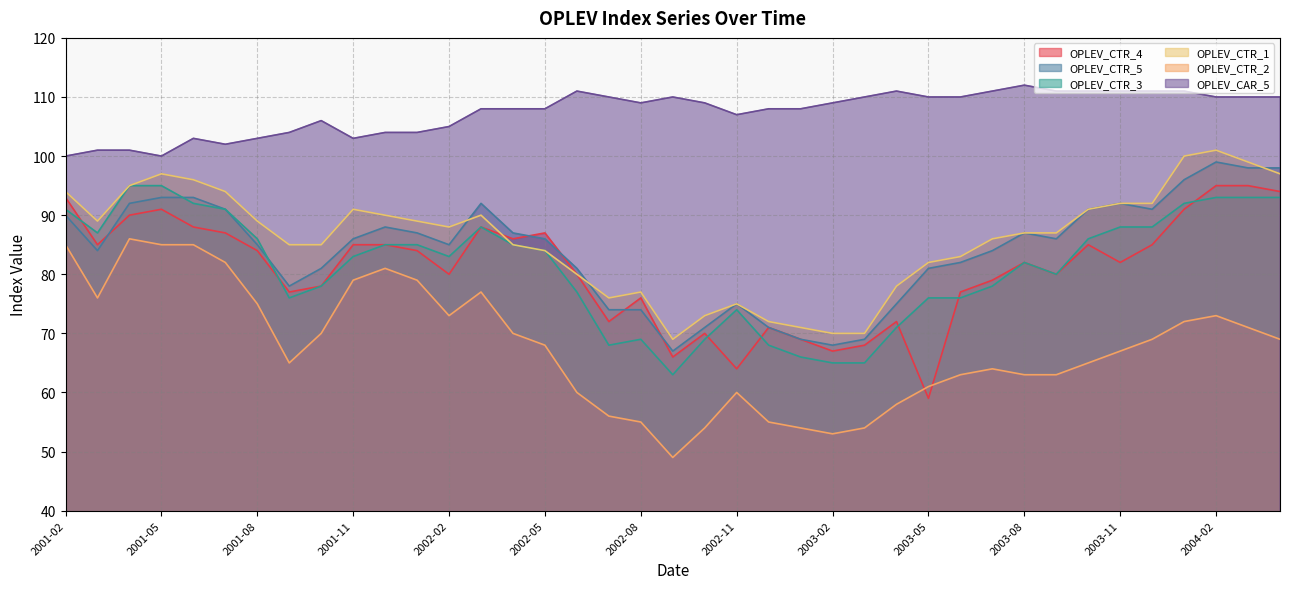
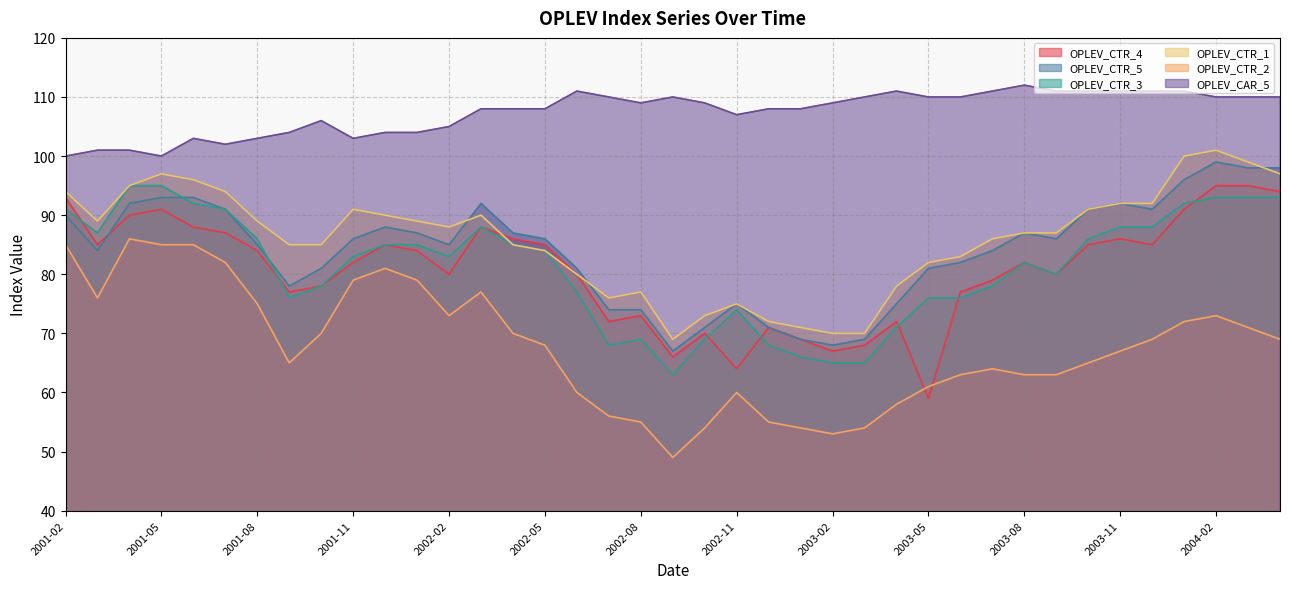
  {
    "OPLEV_CTR_4": {
      "2001-02": 93,
      "2001-05": 91,
      "2001-08": 84,
-     "2001-11": 85,
+     "2001-11": 82,
      "2002-02": 80,
-     "2002-05": 87,
-     "2002-08": 76,
+     "2002-05": 85,
+     "2002-08": 73,
      "2002-11": 64,
      "2003-02": 67,
      "2003-05": 59,
-     "2003-11": 82,
+     "2003-11": 86,
      "2004-02": 95
    }
  }
